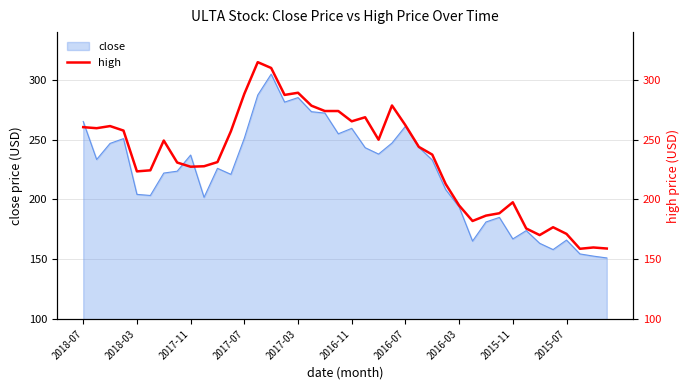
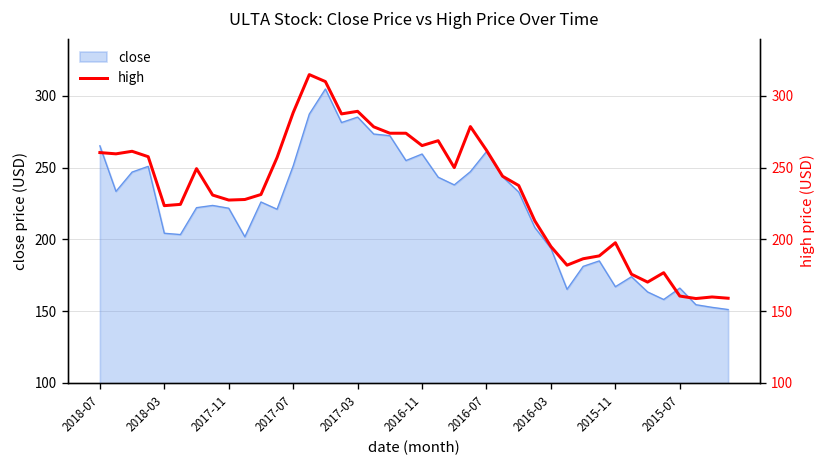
  {
    "close": {
      "2018-07": 265,
      "2018-03": 204,
-     "2017-11": 237,
+     "2017-11": 222,
      "2017-07": 251,
      "2017-03": 285,
      "2016-11": 260,
      "2016-07": 261,
      "2016-03": 194,
      "2015-11": 167,
      "2015-07": 166
    },
    "high": {
      "2018-07": 261,
      "2018-03": 224,
      "2017-11": 227,
      "2017-07": 288,
      "2017-03": 289,
      "2016-11": 265,
      "2016-07": 262,
      "2016-03": 195,
      "2015-11": 198,
-     "2015-07": 171
+     "2015-07": 160
    }
  }
